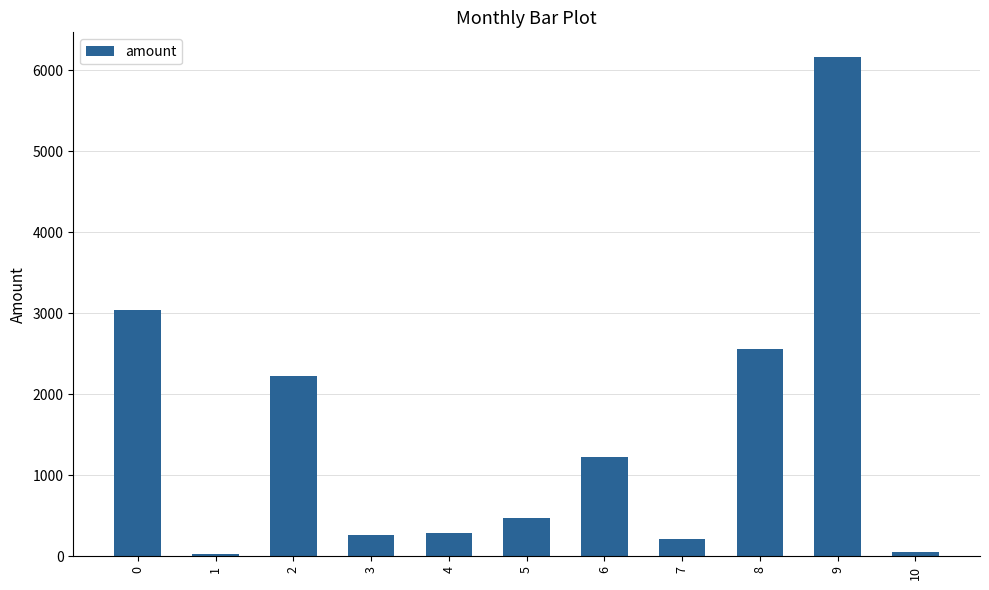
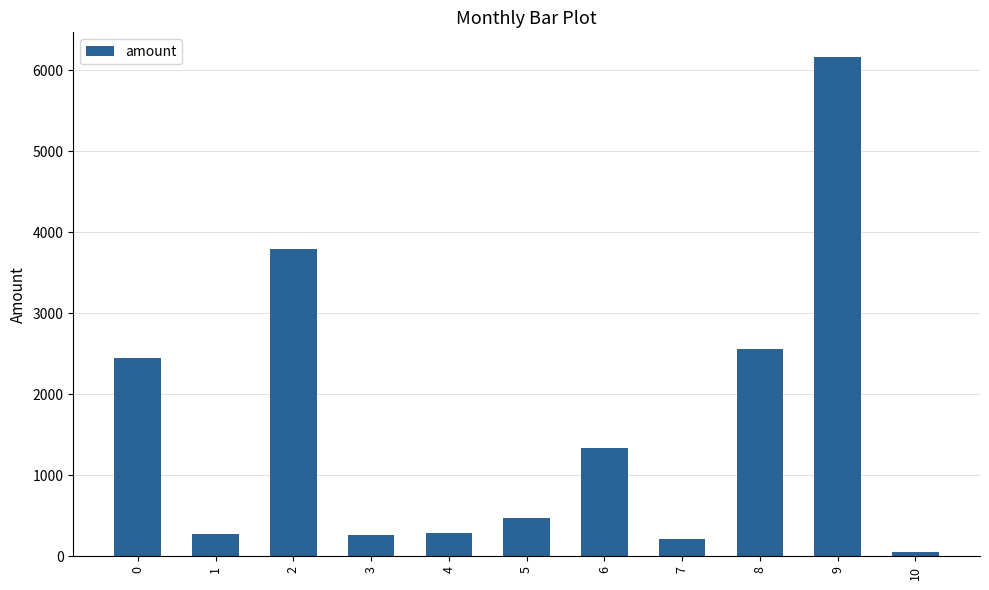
  {
-   "0": 3000,
-   "1": 0,
-   "2": 2200,
+   "0": 2400,
+   "1": 300,
+   "2": 3800,
    "3": 300,
    "4": 300,
    "5": 500,
-   "6": 1200,
+   "6": 1300,
    "7": 200,
    "8": 2600,
    "9": 6200,
    "10": 0
  }
